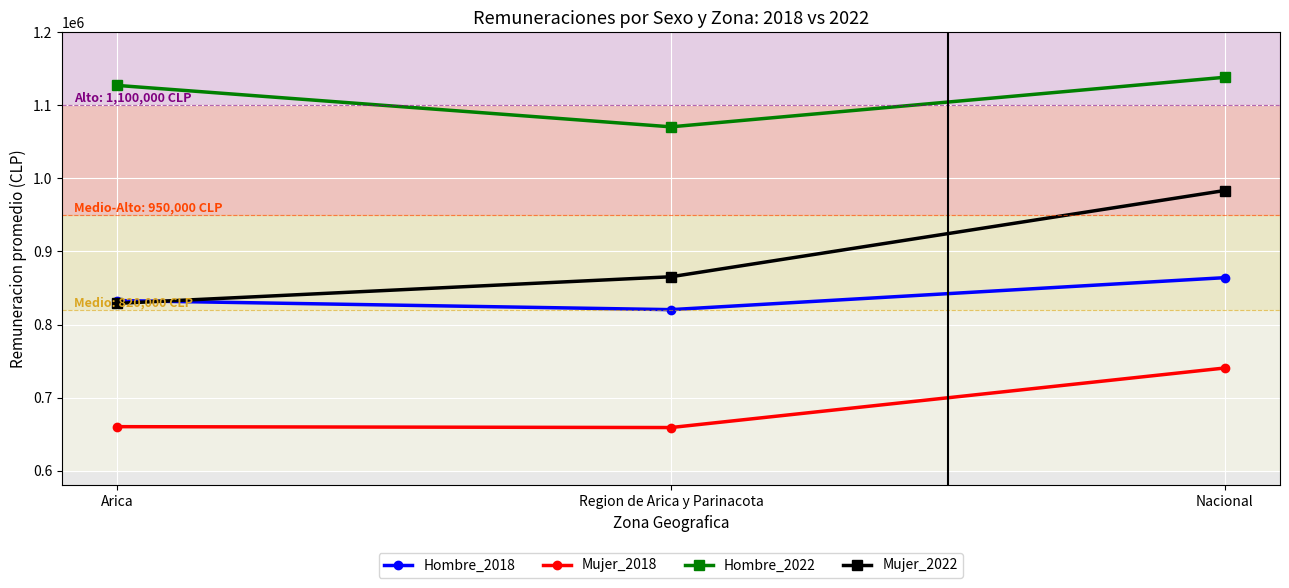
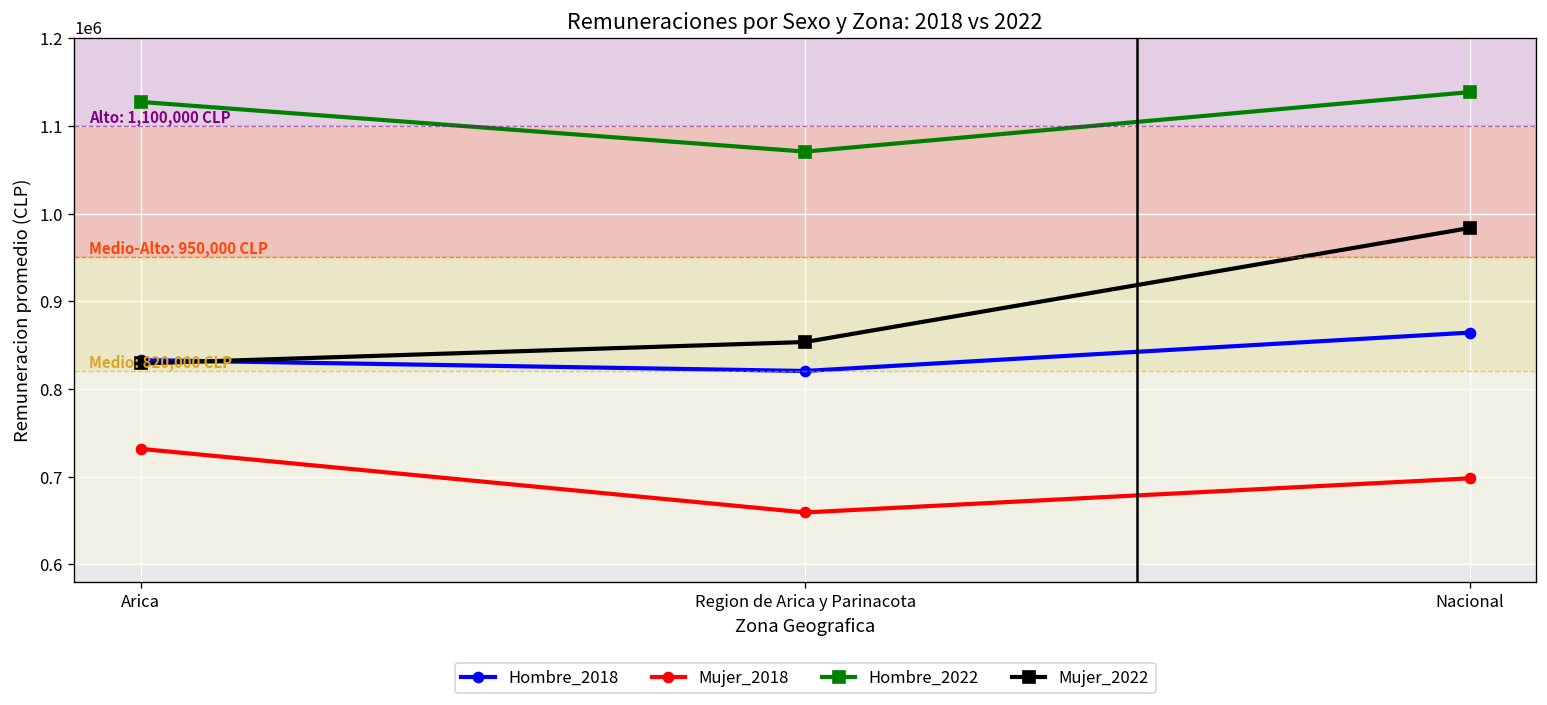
  {
    "Hombre_2018": {
      "Region de Arica y Parinacota": 820000,
      "Nacional": 860000
    },
    "Mujer_2018": {
-     "Arica": 660000,
+     "Arica": 730000,
      "Region de Arica y Parinacota": 660000,
-     "Nacional": 740000
+     "Nacional": 700000
    },
    "Hombre_2022": {
      "Region de Arica y Parinacota": 1070000,
      "Nacional": 1140000
    },
    "Mujer_2022": {
-     "Region de Arica y Parinacota": 870000,
+     "Region de Arica y Parinacota": 850000,
      "Nacional": 980000
    }
  }
